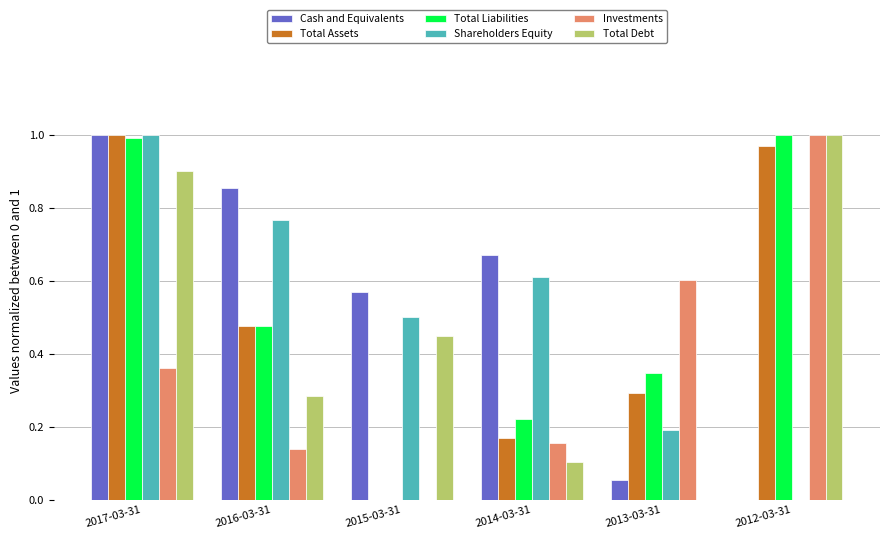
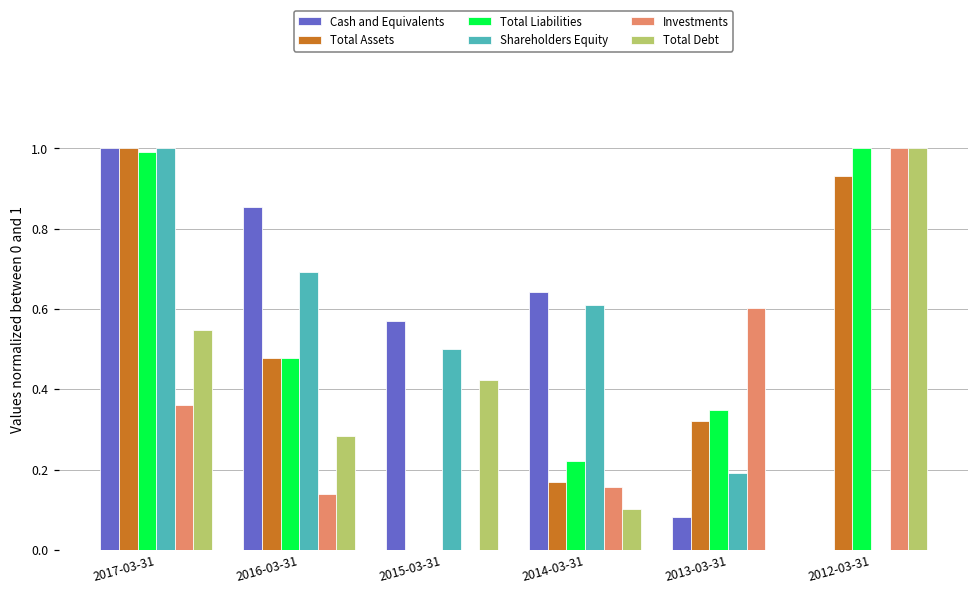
  {
    "Cash and Equivalents": {
      "2017-03-31": 1.00,
      "2016-03-31": 0.85,
      "2015-03-31": 0.57,
-     "2014-03-31": 0.67,
-     "2013-03-31": 0.05,
+     "2014-03-31": 0.64,
+     "2013-03-31": 0.08,
      "2012-03-31": 0.00
    },
    "Total Assets": {
      "2017-03-31": 1.00,
      "2016-03-31": 0.48,
      "2015-03-31": 0.00,
      "2014-03-31": 0.17,
-     "2013-03-31": 0.29,
-     "2012-03-31": 0.97
+     "2013-03-31": 0.32,
+     "2012-03-31": 0.93
    },
    "Total Liabilities": {
      "2017-03-31": 0.99,
      "2016-03-31": 0.48,
      "2015-03-31": 0.00,
      "2014-03-31": 0.22,
      "2013-03-31": 0.35,
      "2012-03-31": 1.00
    },
    "Shareholders Equity": {
      "2017-03-31": 1.00,
-     "2016-03-31": 0.77,
+     "2016-03-31": 0.69,
      "2015-03-31": 0.50,
      "2014-03-31": 0.61,
      "2013-03-31": 0.19,
      "2012-03-31": 0.00
    },
    "Investments": {
      "2017-03-31": 0.36,
      "2016-03-31": 0.14,
      "2015-03-31": 0.00,
      "2014-03-31": 0.16,
      "2013-03-31": 0.60,
      "2012-03-31": 1.00
    },
    "Total Debt": {
-     "2017-03-31": 0.90,
+     "2017-03-31": 0.55,
      "2016-03-31": 0.28,
-     "2015-03-31": 0.45,
+     "2015-03-31": 0.42,
      "2014-03-31": 0.10,
      "2013-03-31": 0.00,
      "2012-03-31": 1.00
    }
  }
